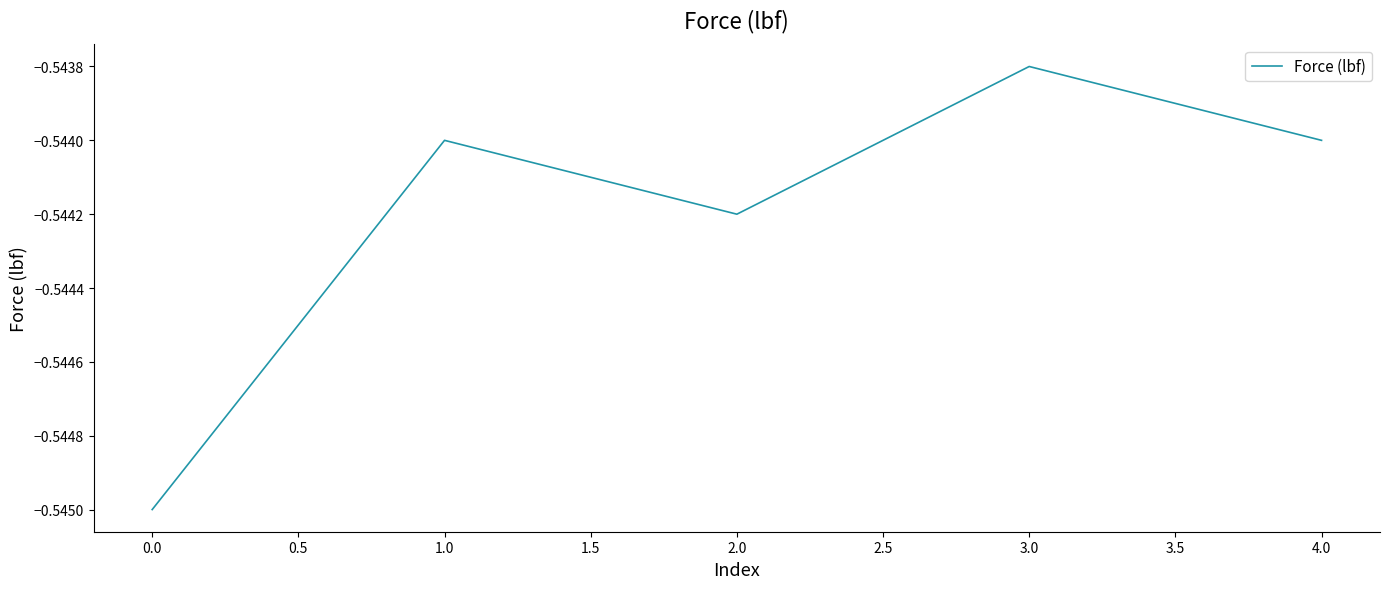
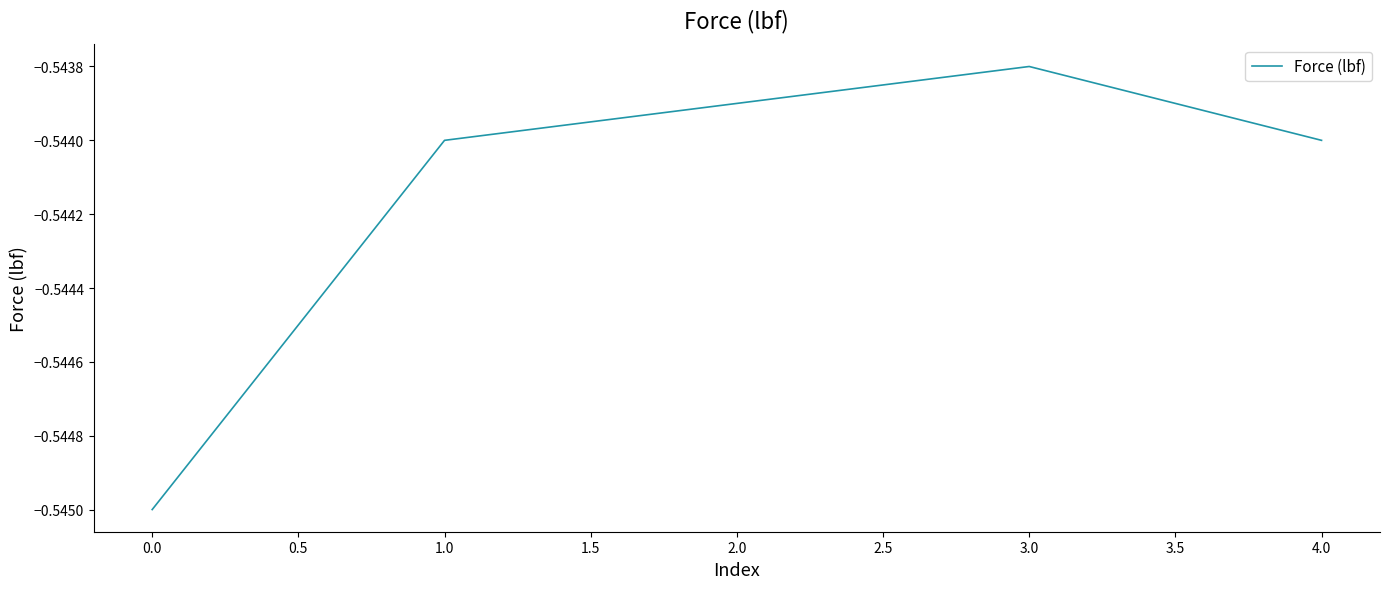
  {
    "0.0": -0.5450,
    "1.0": -0.5440,
-   "2.0": -0.5442,
+   "2.0": -0.5439,
    "3.0": -0.5438,
    "4.0": -0.5440
  }
